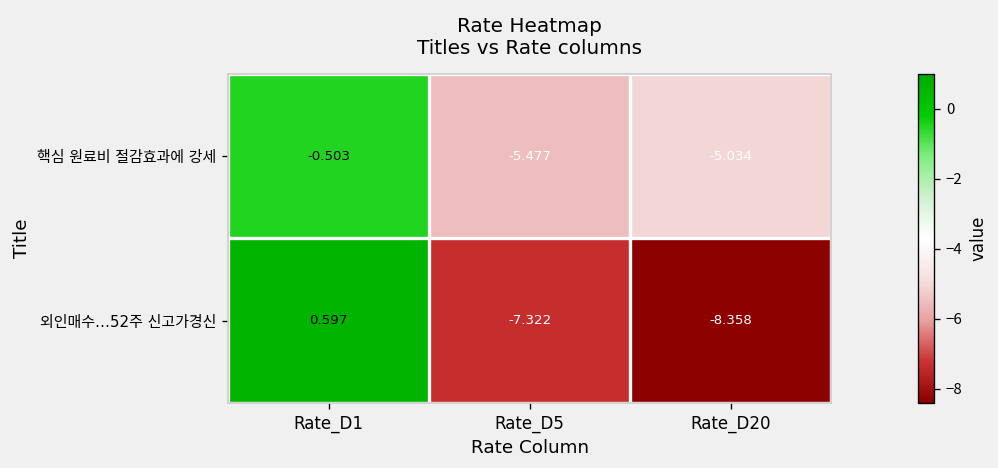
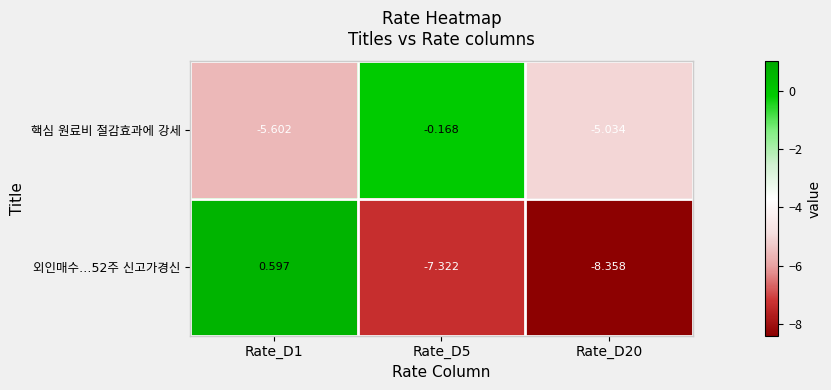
  {
    "핵심 원료비 절감효과에 강세": {
-     "Rate_D1": -0.503,
-     "Rate_D5": -5.477
+     "Rate_D1": -5.602,
+     "Rate_D5": -0.168
    },
    "외인매수…52주 신고가경신": {
      "Rate_D1": 0.597,
      "Rate_D5": -7.322,
      "Rate_D20": -8.358
    }
  }
